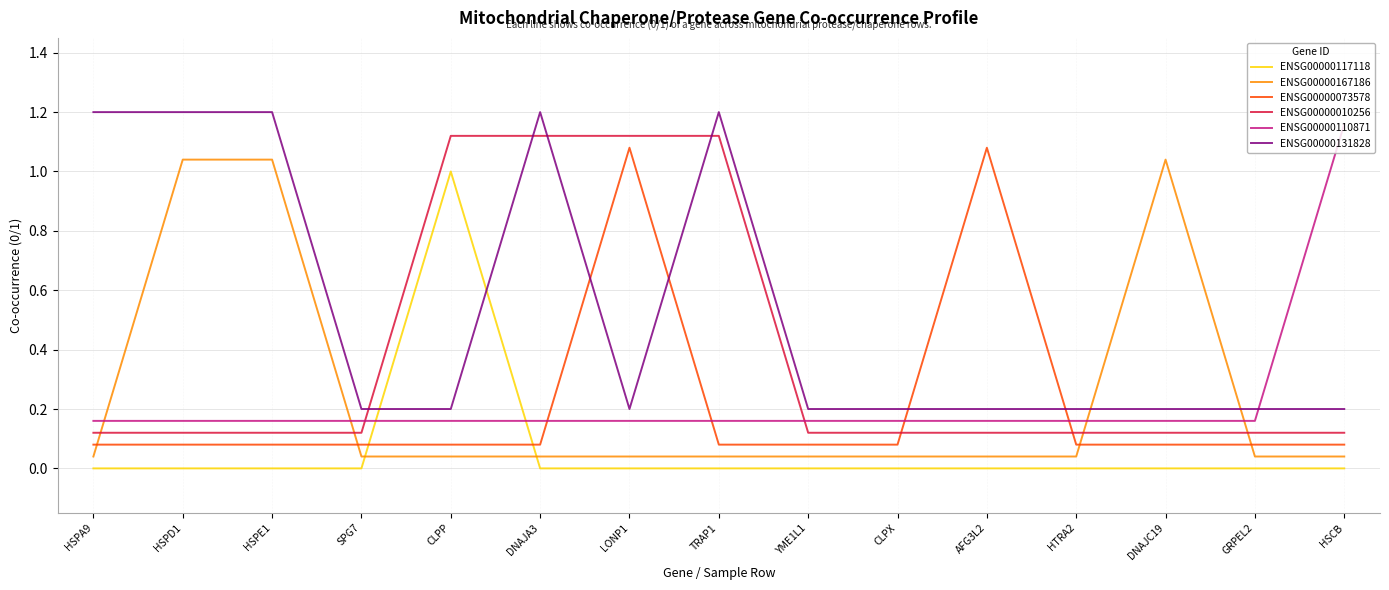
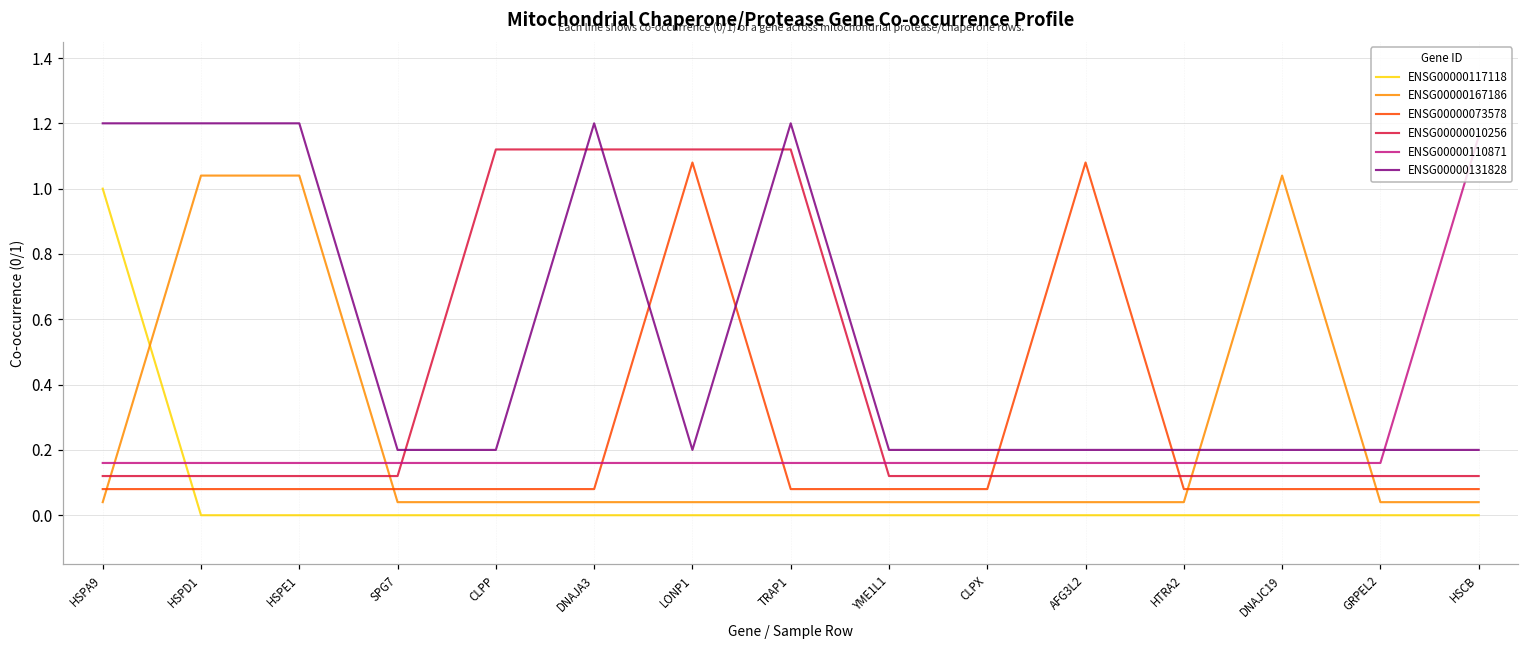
  {
    "ENSG00000117118": {
-     "HSPA9": 0,
+     "HSPA9": 1,
      "HSPD1": 0,
      "HSPE1": 0,
      "SPG7": 0,
-     "CLPP": 1,
+     "CLPP": 0,
      "DNAJA3": 0,
      "LONP1": 0,
      "TRAP1": 0,
      "YME1L1": 0,
      "CLPX": 0,
      "AFG3L2": 0,
      "HTRA2": 0,
      "DNAJC19": 0,
      "GRPEL2": 0,
      "HSCB": 0
    },
    "ENSG00000167186": {
      "HSPA9": 0.04,
      "HSPD1": 1.04,
      "HSPE1": 1.04,
      "SPG7": 0.04,
      "CLPP": 0.04,
      "DNAJA3": 0.04,
      "LONP1": 0.04,
      "TRAP1": 0.04,
      "YME1L1": 0.04,
      "CLPX": 0.04,
      "AFG3L2": 0.04,
      "HTRA2": 0.04,
      "DNAJC19": 1.04,
      "GRPEL2": 0.04,
      "HSCB": 0.04
    },
    "ENSG00000073578": {
      "HSPA9": 0.08,
      "HSPD1": 0.08,
      "HSPE1": 0.08,
      "SPG7": 0.08,
      "CLPP": 0.08,
      "DNAJA3": 0.08,
      "LONP1": 1.08,
      "TRAP1": 0.08,
      "YME1L1": 0.08,
      "CLPX": 0.08,
      "AFG3L2": 1.08,
      "HTRA2": 0.08,
      "DNAJC19": 0.08,
      "GRPEL2": 0.08,
      "HSCB": 0.08
    },
    "ENSG00000010256": {
      "HSPA9": 0.12,
      "HSPD1": 0.12,
      "HSPE1": 0.12,
      "SPG7": 0.12,
      "CLPP": 1.12,
      "DNAJA3": 1.12,
      "LONP1": 1.12,
      "TRAP1": 1.12,
      "YME1L1": 0.12,
      "CLPX": 0.12,
      "AFG3L2": 0.12,
      "HTRA2": 0.12,
      "DNAJC19": 0.12,
      "GRPEL2": 0.12,
      "HSCB": 0.12
    },
    "ENSG00000110871": {
      "HSPA9": 0.16,
      "HSPD1": 0.16,
      "HSPE1": 0.16,
      "SPG7": 0.16,
      "CLPP": 0.16,
      "DNAJA3": 0.16,
      "LONP1": 0.16,
      "TRAP1": 0.16,
      "YME1L1": 0.16,
      "CLPX": 0.16,
      "AFG3L2": 0.16,
      "HTRA2": 0.16,
      "DNAJC19": 0.16,
      "GRPEL2": 0.16
    },
    "ENSG00000131828": {
      "HSPA9": 1.20,
      "HSPD1": 1.20,
      "HSPE1": 1.20,
      "SPG7": 0.20,
      "CLPP": 0.20,
      "DNAJA3": 1.20,
      "LONP1": 0.20,
      "TRAP1": 1.20,
      "YME1L1": 0.20,
      "CLPX": 0.20,
      "AFG3L2": 0.20,
      "HTRA2": 0.20,
      "DNAJC19": 0.20,
      "GRPEL2": 0.20,
      "HSCB": 0.20
    }
  }
